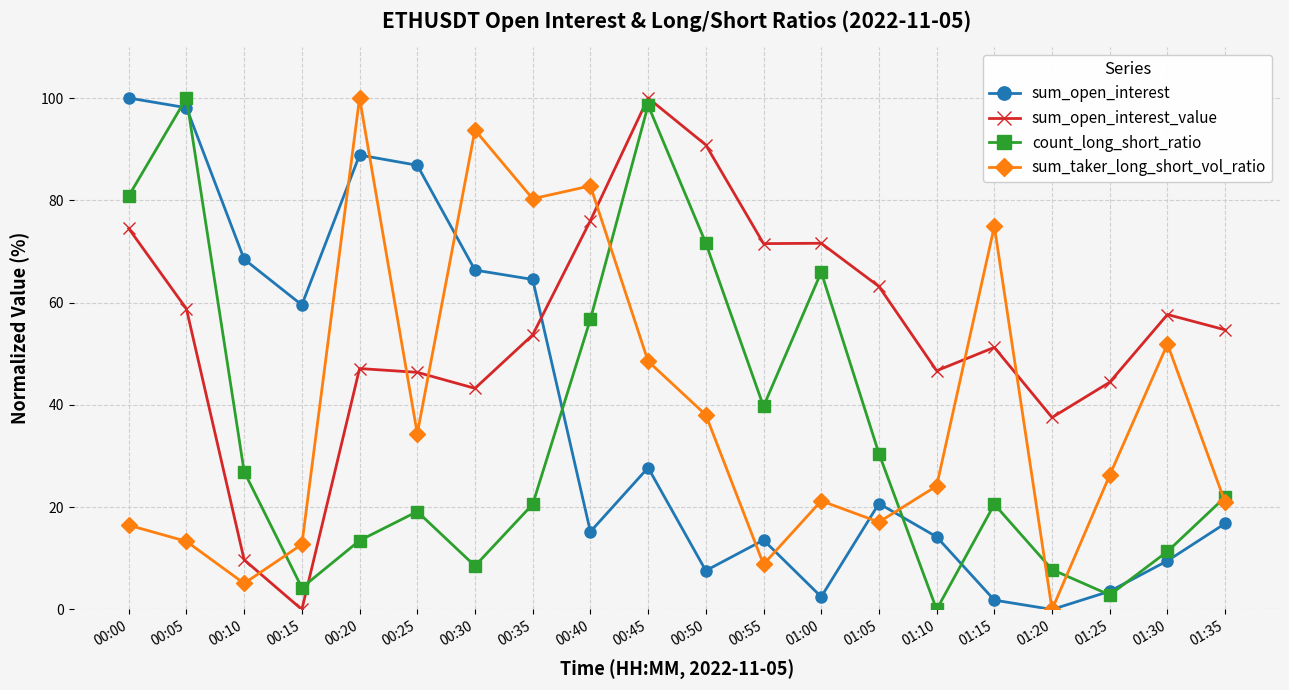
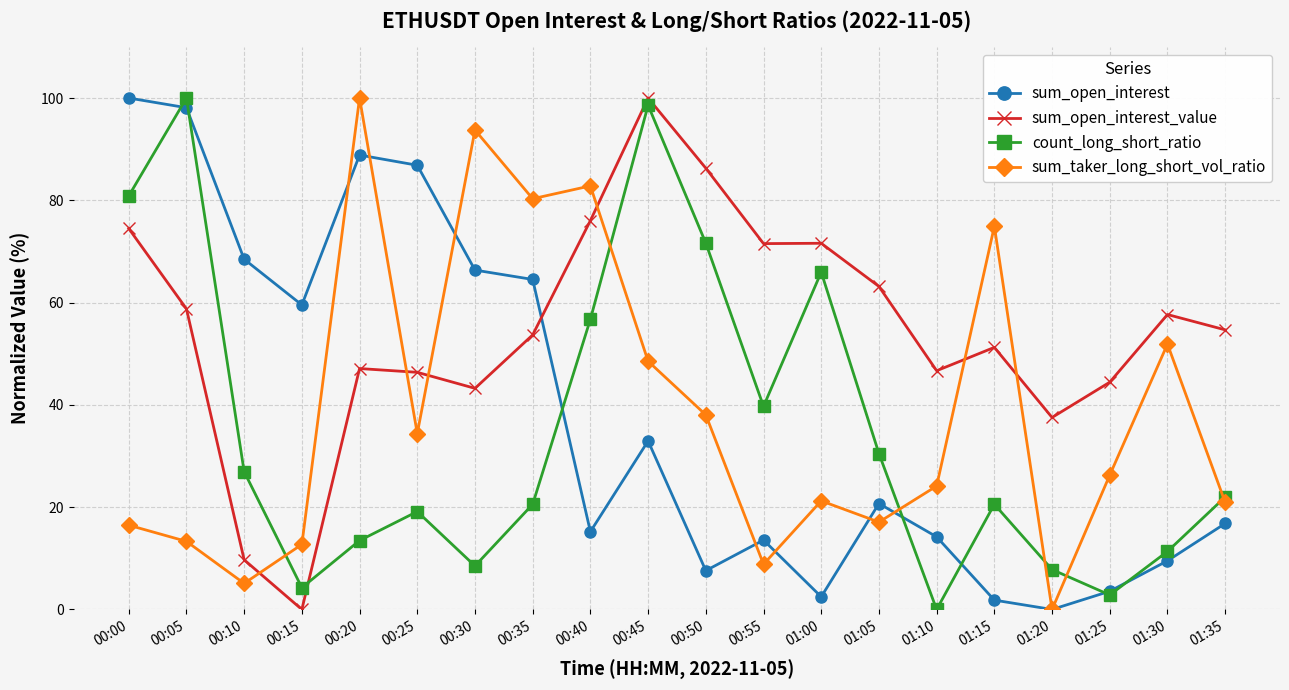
  {
    "sum_open_interest": {
      "00:00": 100,
      "00:05": 98,
      "00:10": 68,
      "00:15": 60,
      "00:20": 89,
      "00:25": 87,
      "00:30": 66,
      "00:35": 65,
      "00:40": 15,
-     "00:45": 28,
+     "00:45": 33,
      "00:50": 8,
      "00:55": 14,
      "01:00": 2,
      "01:05": 21,
      "01:10": 14,
      "01:15": 2,
      "01:25": 4,
      "01:30": 10,
      "01:35": 17
    },
    "sum_open_interest_value": {
      "00:00": 74,
      "00:05": 59,
      "00:10": 10,
      "00:15": 0,
      "00:20": 47,
      "00:25": 46,
      "00:30": 43,
      "00:35": 54,
      "00:40": 76,
      "00:45": 100,
-     "00:50": 91,
+     "00:50": 86,
      "00:55": 72,
      "01:00": 72,
      "01:05": 63,
      "01:10": 47,
      "01:15": 51,
      "01:20": 38,
      "01:25": 44,
      "01:30": 58,
      "01:35": 55
    },
    "count_long_short_ratio": {
      "00:00": 81,
      "00:05": 100,
      "00:10": 27,
      "00:15": 4,
      "00:20": 13,
      "00:25": 19,
      "00:30": 9,
      "00:35": 21,
      "00:40": 57,
      "00:45": 99,
      "00:50": 72,
      "00:55": 40,
      "01:00": 66,
      "01:05": 30,
      "01:10": 0,
      "01:15": 21,
      "01:20": 8,
      "01:25": 3,
      "01:30": 11,
      "01:35": 22
    },
    "sum_taker_long_short_vol_ratio": {
      "00:00": 16,
      "00:05": 13,
      "00:10": 5,
      "00:15": 13,
      "00:20": 100,
      "00:25": 34,
      "00:30": 94,
      "00:35": 80,
      "00:40": 83,
      "00:45": 49,
      "00:50": 38,
      "00:55": 9,
      "01:00": 21,
      "01:05": 17,
      "01:10": 24,
      "01:15": 75,
      "01:25": 26,
      "01:30": 52,
      "01:35": 21
    }
  }
